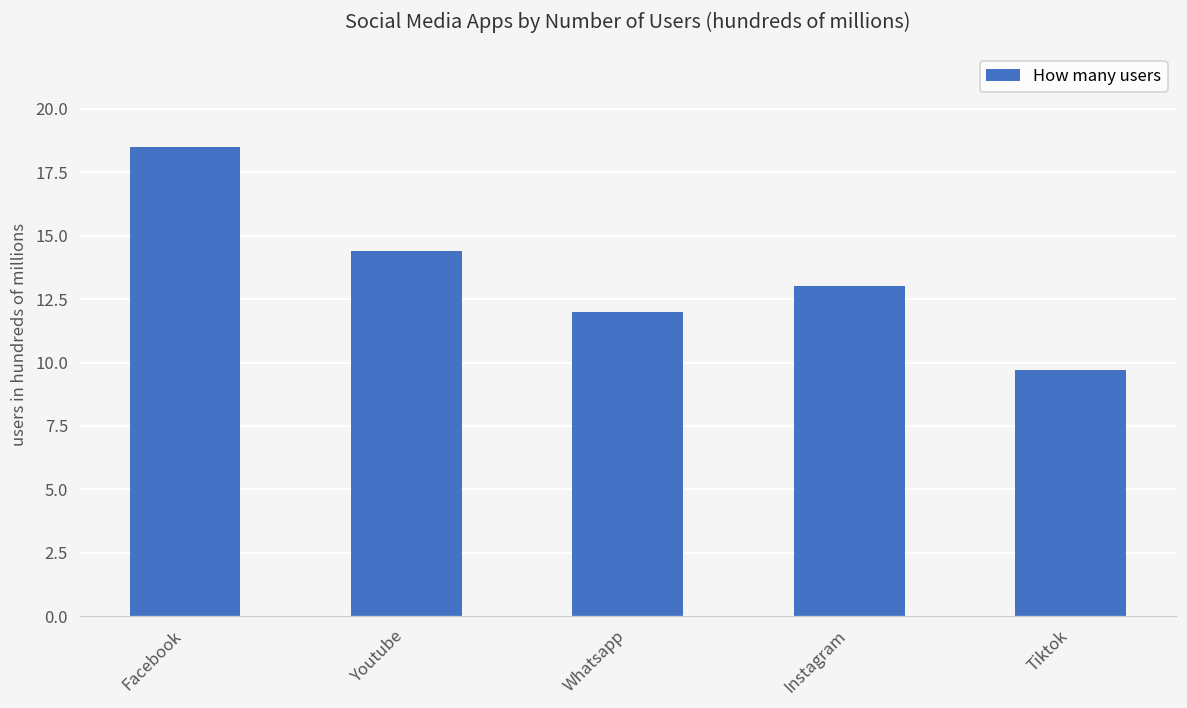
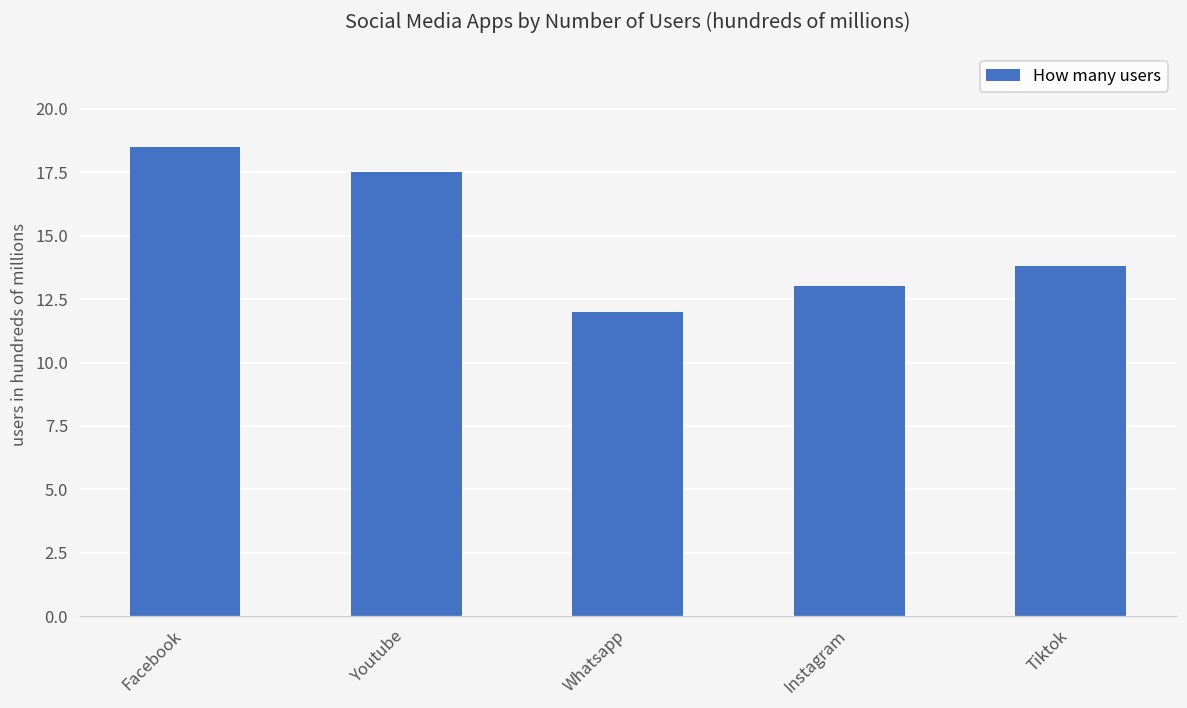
  {
    "Facebook": 18.5,
-   "Youtube": 14.4,
+   "Youtube": 17.5,
    "Whatsapp": 12.0,
    "Instagram": 13.0,
-   "Tiktok": 9.7
+   "Tiktok": 13.8
  }
